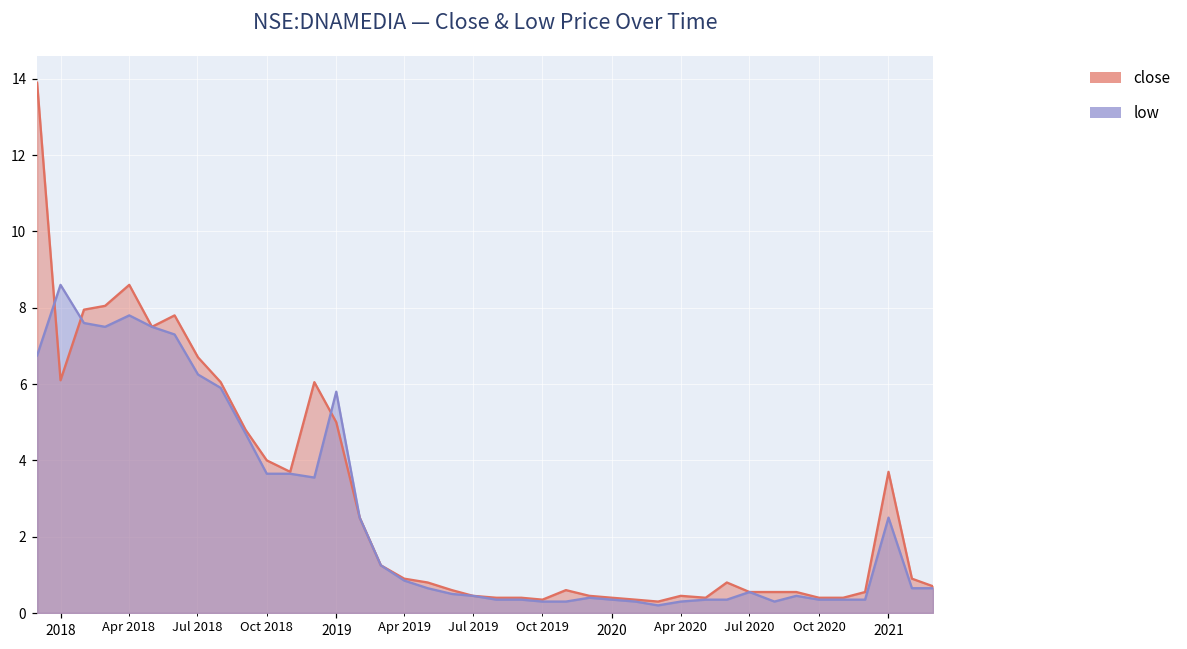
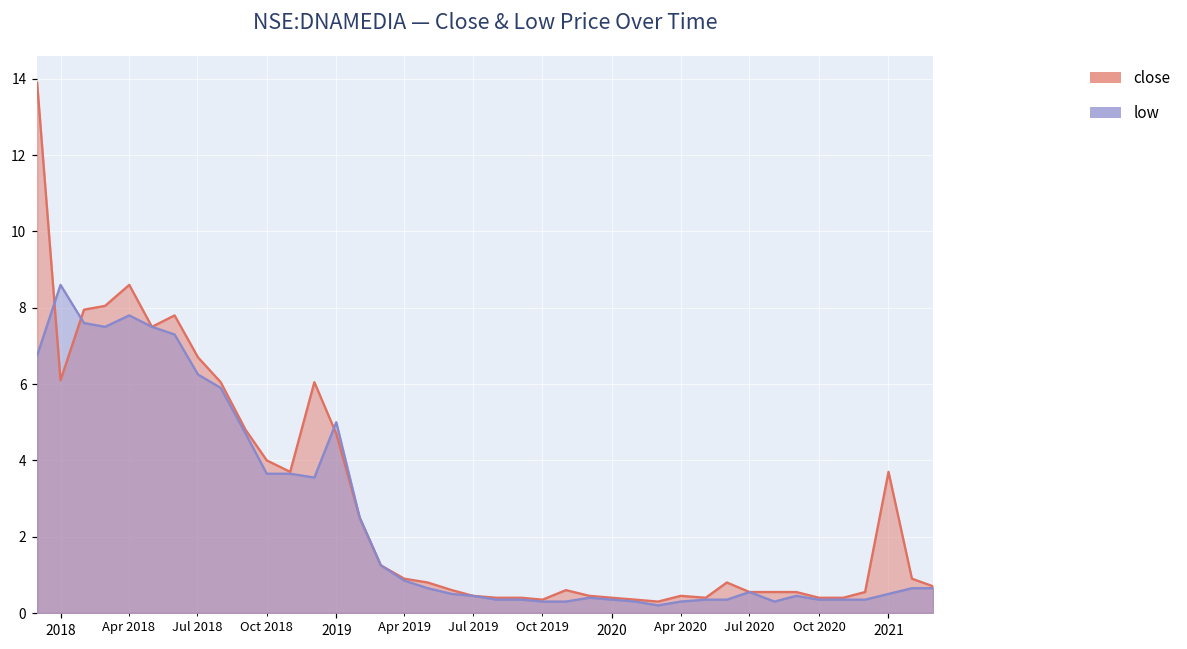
  {
    "close": {
      "2018": 6.1,
-     "2019": 5.0,
+     "2019": 4.7,
      "2021": 3.7
    },
    "low": {
      "2018": 8.6,
-     "2019": 5.8,
-     "2021": 2.5
+     "2019": 5.0,
+     "2021": 0.5
    }
  }
